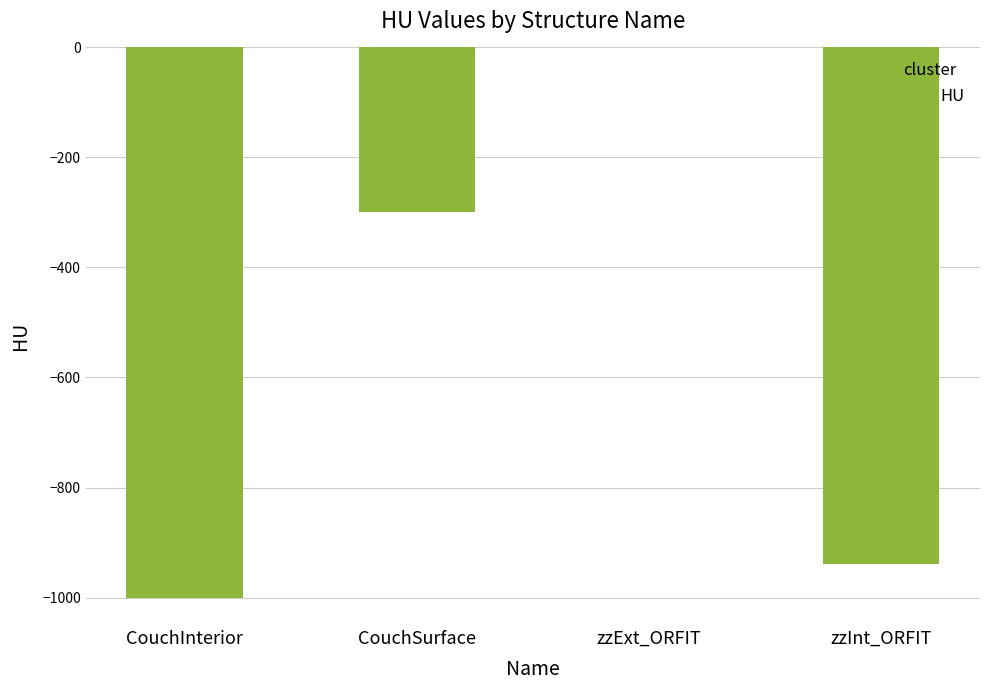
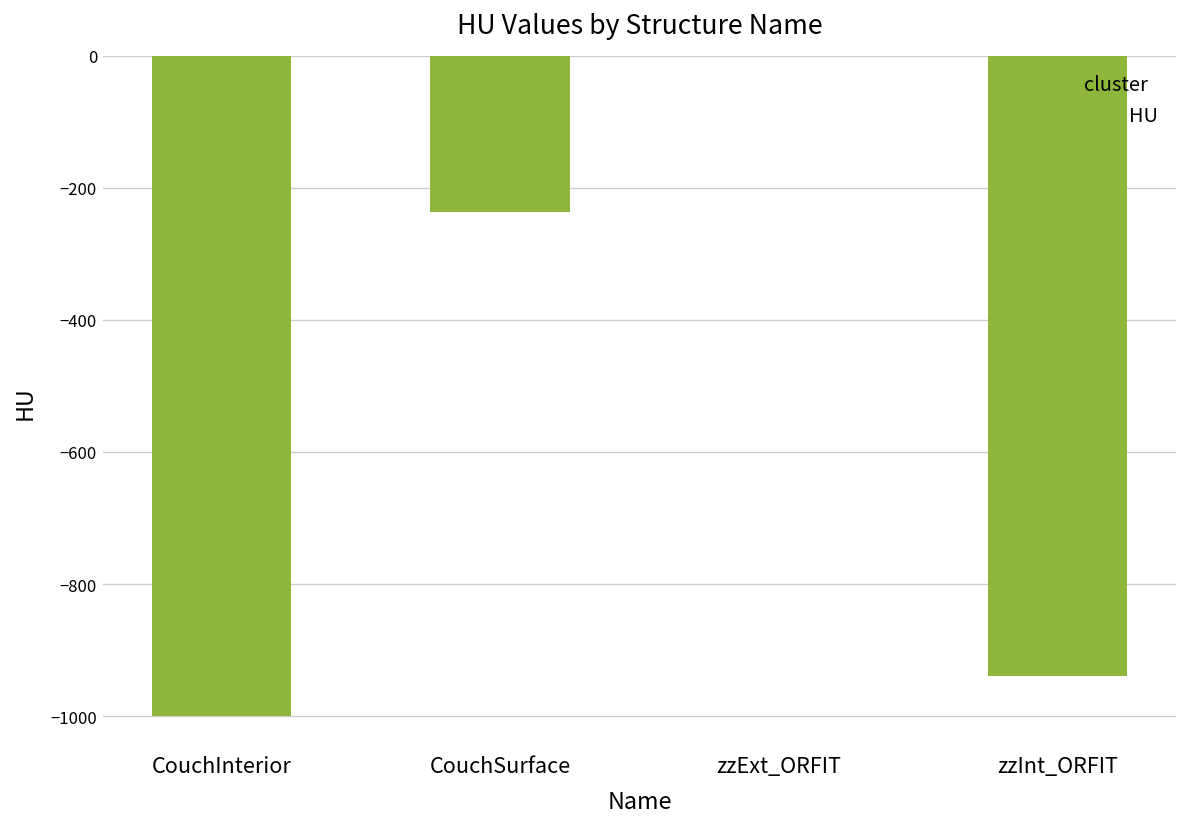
  {
    "CouchInterior": -1000,
-   "CouchSurface": -300,
+   "CouchSurface": -240,
    "zzExt_ORFIT": 0,
    "zzInt_ORFIT": -940
  }
